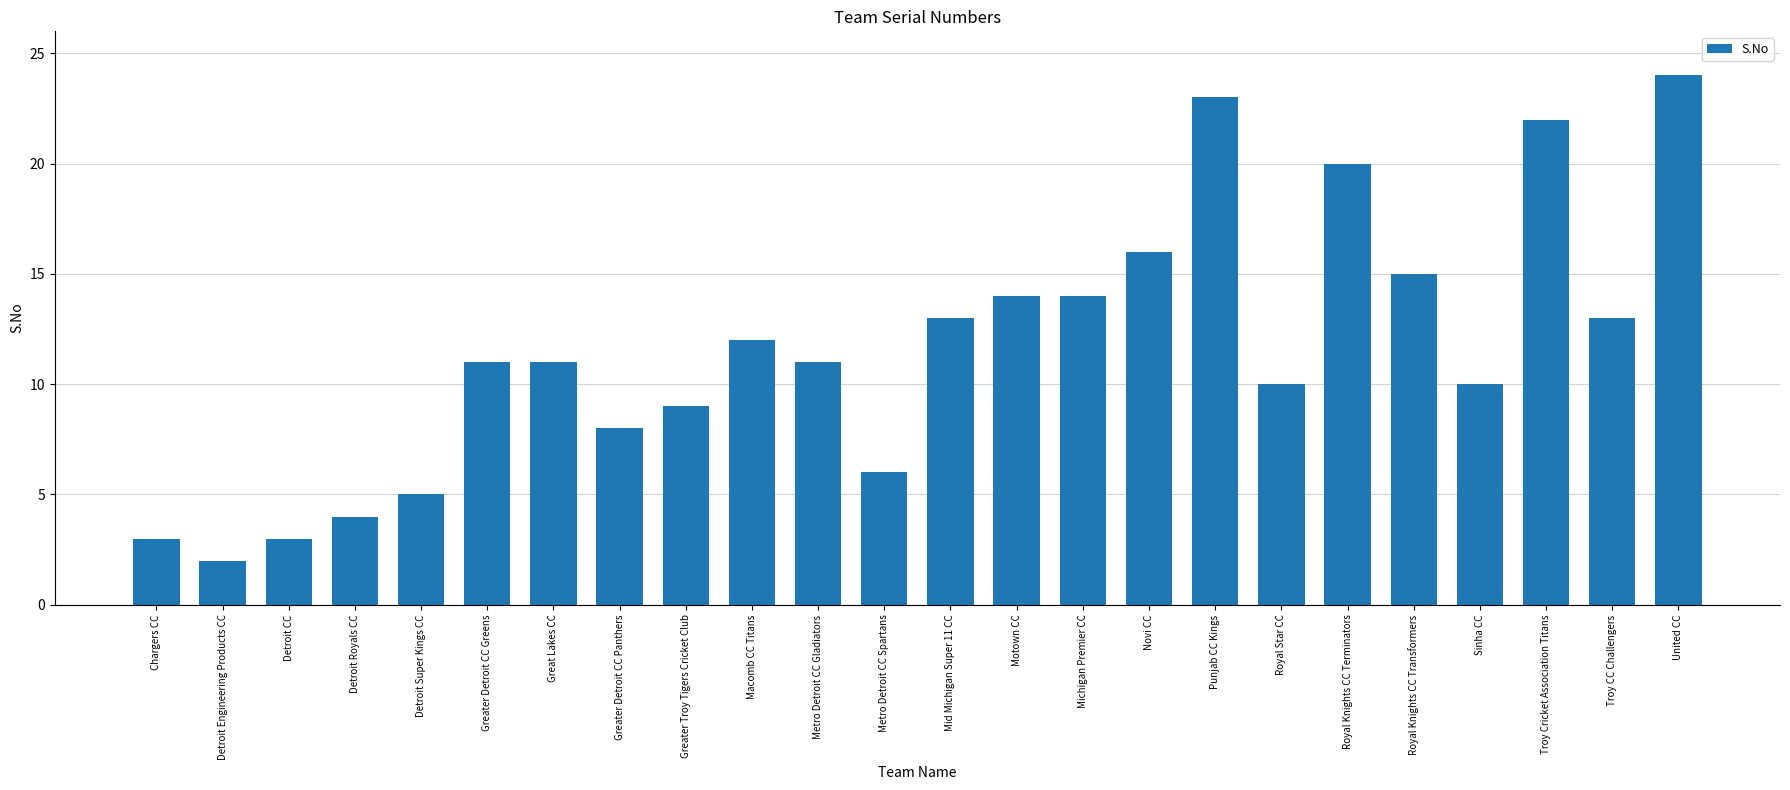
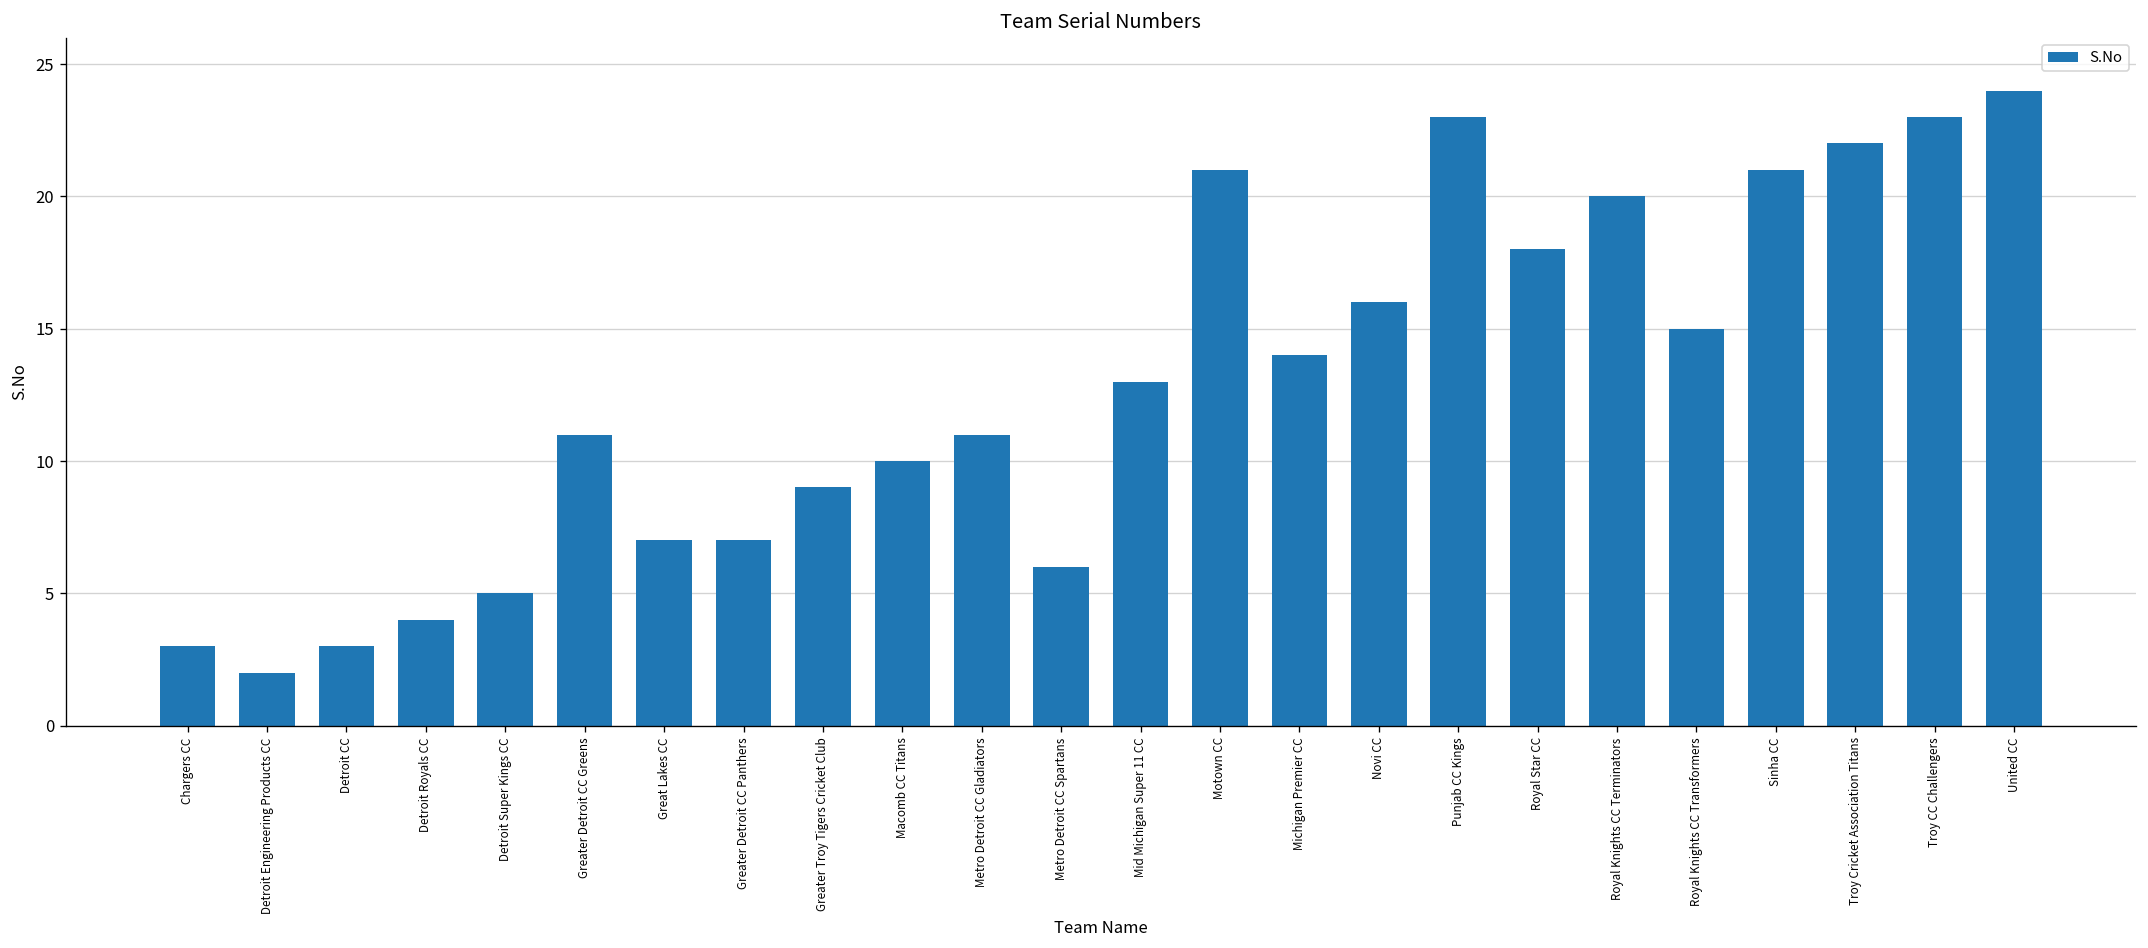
  {
    "Chargers CC": 3,
    "Detroit Engineering Products CC": 2,
    "Detroit CC": 3,
    "Detroit Royals CC": 4,
    "Detroit Super Kings CC": 5,
    "Greater Detroit CC Greens": 11,
-   "Great Lakes CC": 11,
-   "Greater Detroit CC Panthers": 8,
+   "Great Lakes CC": 7,
+   "Greater Detroit CC Panthers": 7,
    "Greater Troy Tigers Cricket Club": 9,
-   "Macomb CC Titans": 12,
+   "Macomb CC Titans": 10,
    "Metro Detroit CC Gladiators": 11,
    "Metro Detroit CC Spartans": 6,
    "Mid Michigan Super 11 CC": 13,
-   "Motown CC": 14,
+   "Motown CC": 21,
    "Michigan Premier CC": 14,
    "Novi CC": 16,
    "Punjab CC Kings": 23,
-   "Royal Star CC": 10,
+   "Royal Star CC": 18,
    "Royal Knights CC Terminators": 20,
    "Royal Knights CC Transformers": 15,
-   "Sinha CC": 10,
+   "Sinha CC": 21,
    "Troy Cricket Association Titans": 22,
-   "Troy CC Challengers": 13,
+   "Troy CC Challengers": 23,
    "United CC": 24
  }
